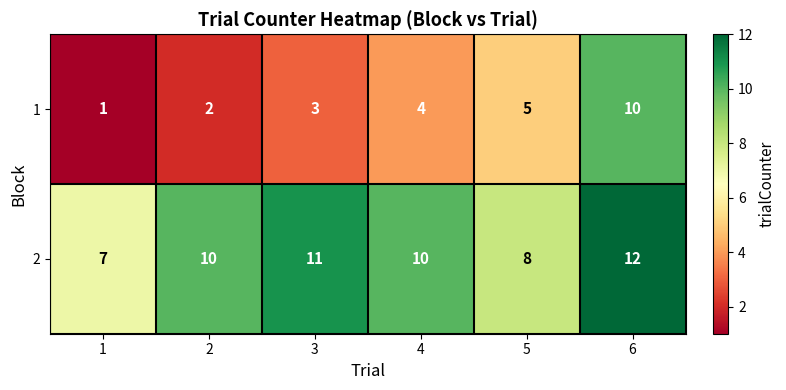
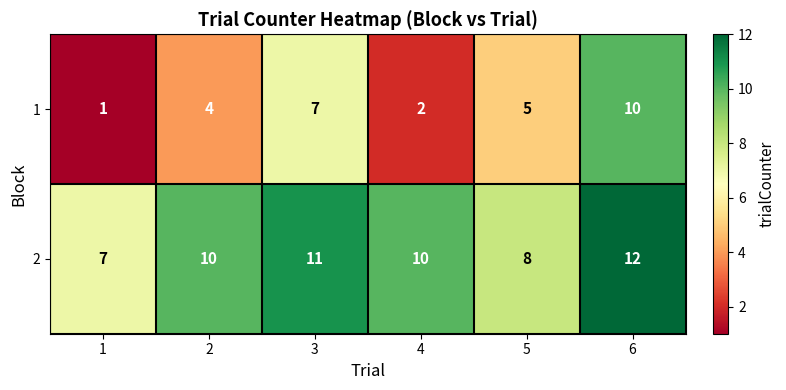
  {
    "1": {
      "1": 1,
-     "2": 2,
-     "3": 3,
-     "4": 4,
+     "2": 4,
+     "3": 7,
+     "4": 2,
      "5": 5,
      "6": 10
    },
    "2": {
      "1": 7,
      "2": 10,
      "3": 11,
      "4": 10,
      "5": 8,
      "6": 12
    }
  }
